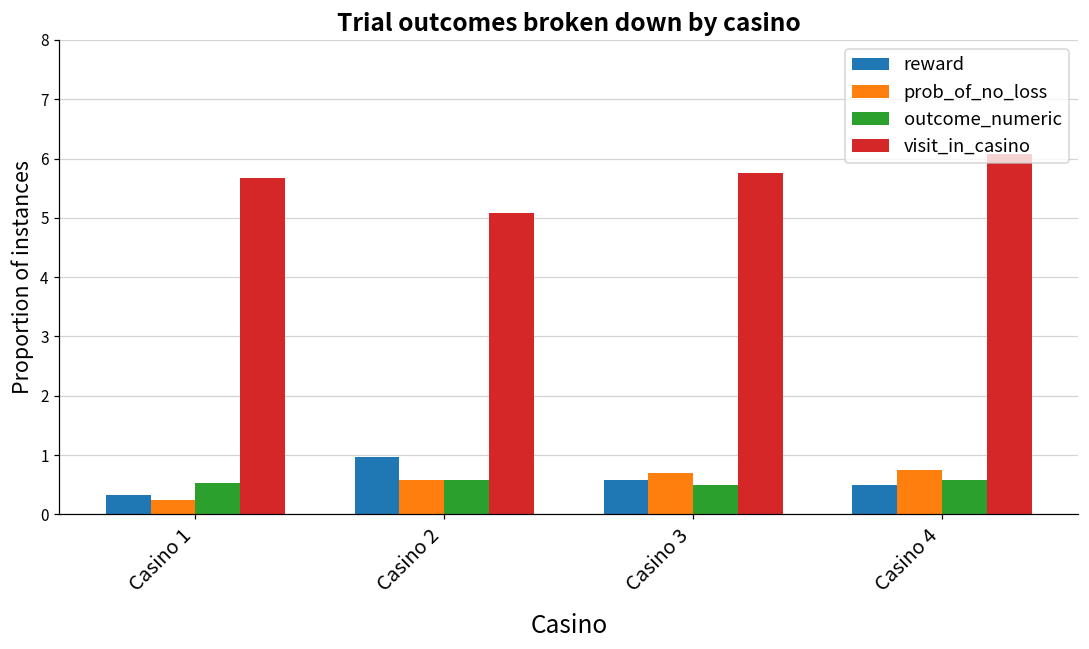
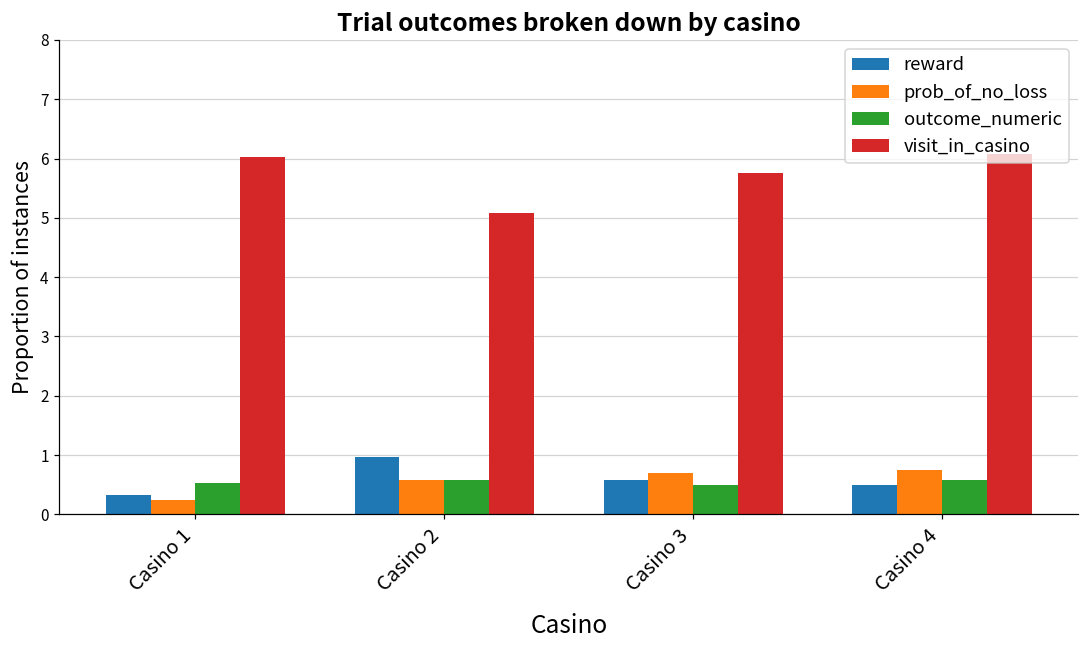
  {
    "reward": {
      "Casino 1": 0.3,
      "Casino 2": 1.0,
      "Casino 3": 0.6,
      "Casino 4": 0.5
    },
    "prob_of_no_loss": {
      "Casino 1": 0.3,
      "Casino 2": 0.6,
      "Casino 3": 0.7,
      "Casino 4": 0.8
    },
    "outcome_numeric": {
      "Casino 1": 0.5,
      "Casino 2": 0.6,
      "Casino 3": 0.5,
      "Casino 4": 0.6
    },
    "visit_in_casino": {
-     "Casino 1": 5.7,
+     "Casino 1": 6.0,
      "Casino 2": 5.1,
      "Casino 3": 5.8
    }
  }
